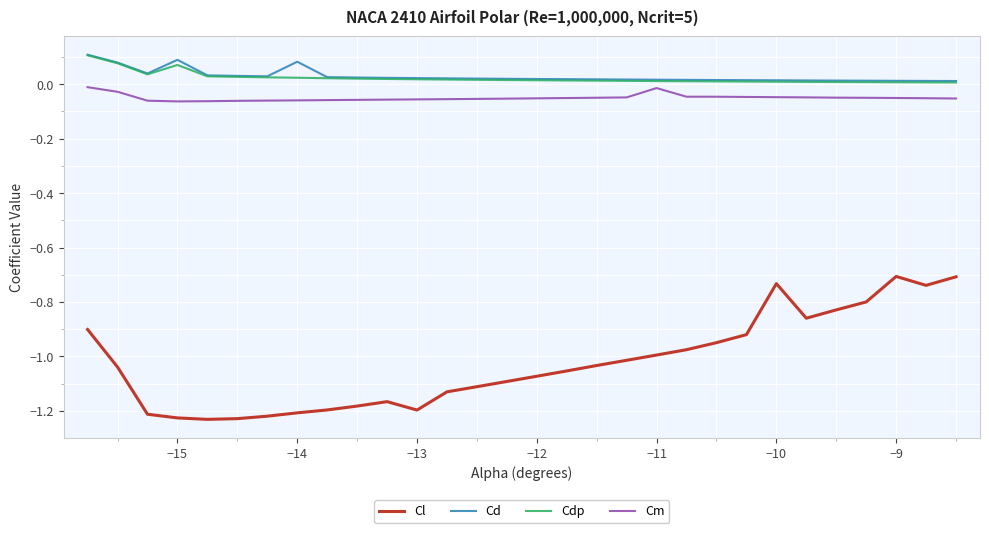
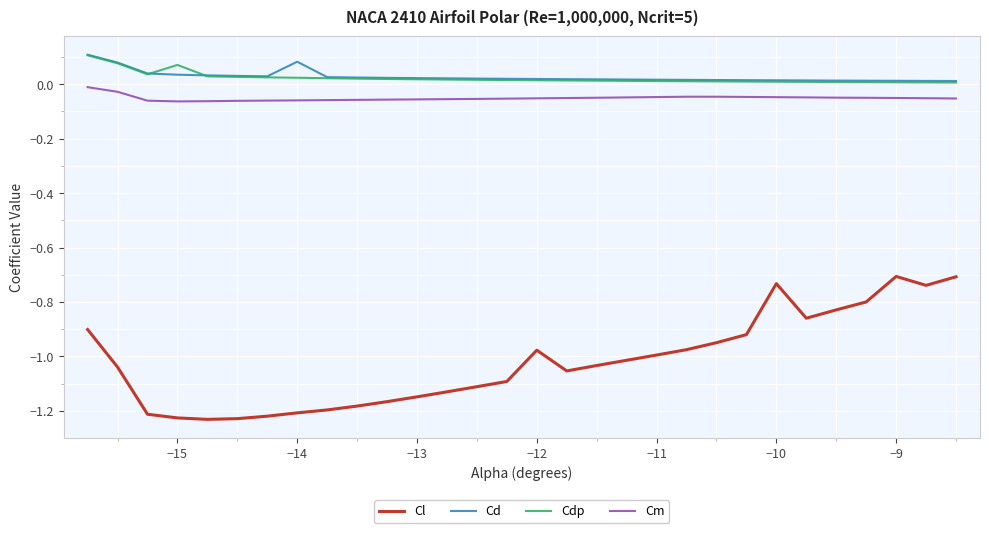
  {
    "Cl": {
      "−15": -1.23,
      "−14": -1.21,
-     "−13": -1.20,
-     "−12": -1.07,
+     "−13": -1.15,
+     "−12": -0.98,
      "−11": -0.99,
      "−10": -0.73,
      "−9": -0.71
    },
    "Cd": {
-     "−15": 0.09,
+     "−15": 0.04,
      "−14": 0.08
    },
    "Cdp": {
      "−15": 0.07,
      "−14": 0.02
    },
    "Cm": {
      "−15": -0.06,
      "−14": -0.06,
      "−13": -0.06,
      "−12": -0.05,
-     "−11": -0.01,
+     "−11": -0.05,
      "−10": -0.05,
      "−9": -0.05
    }
  }
